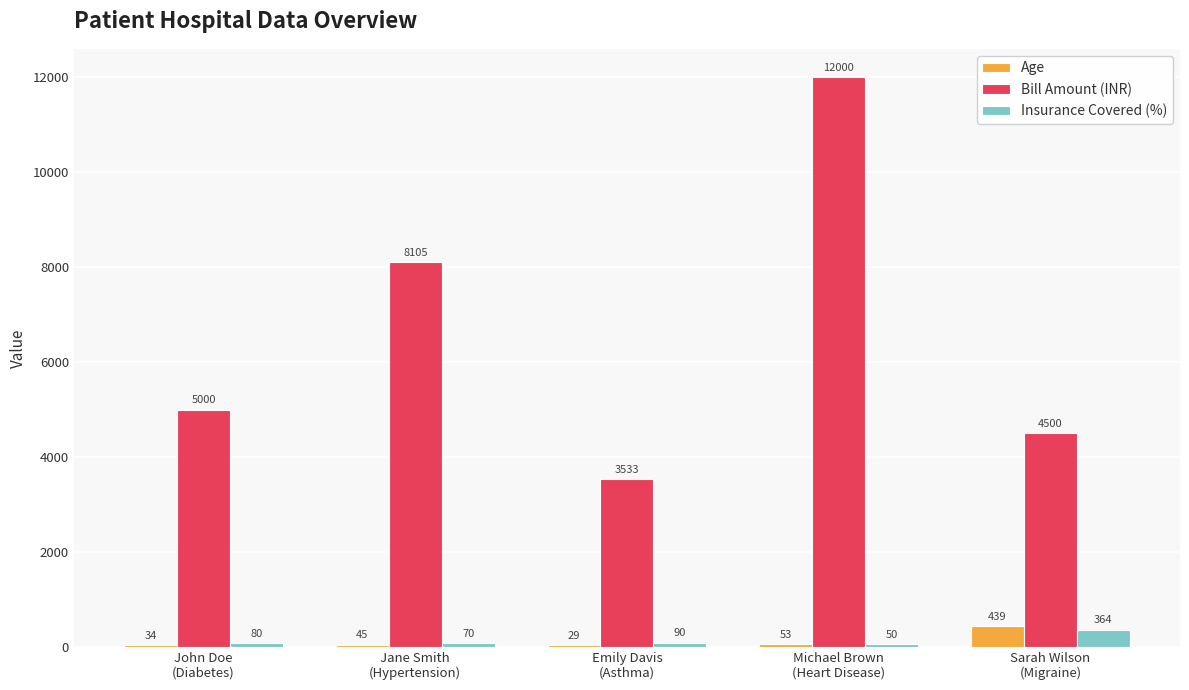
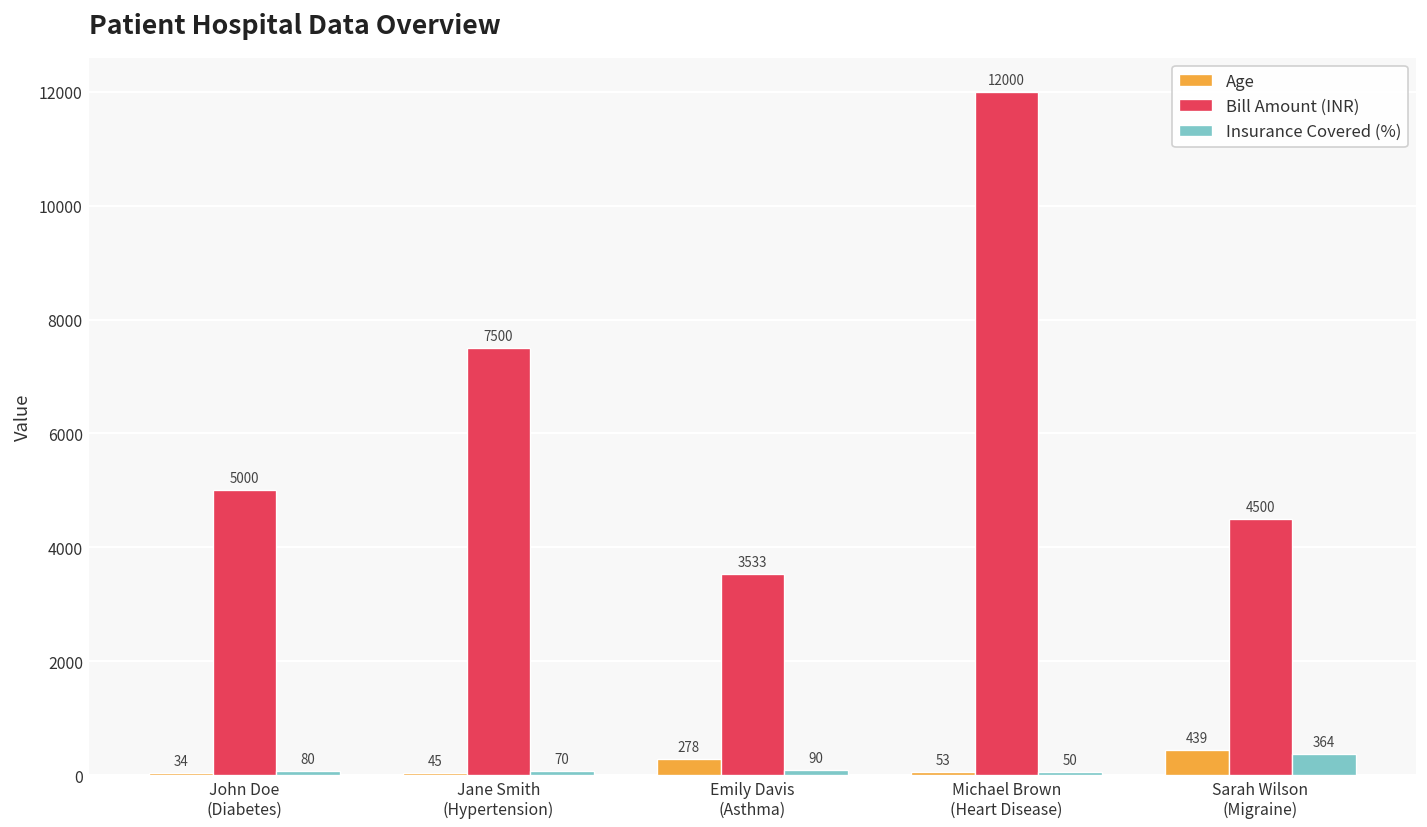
  {
    "Age": {
      "John Doe (Diabetes)": 34,
      "Jane Smith (Hypertension)": 45,
-     "Emily Davis (Asthma)": 29,
+     "Emily Davis (Asthma)": 278,
      "Michael Brown (Heart Disease)": 53,
      "Sarah Wilson (Migraine)": 439
    },
    "Bill Amount (INR)": {
      "John Doe (Diabetes)": 5000,
-     "Jane Smith (Hypertension)": 8105,
+     "Jane Smith (Hypertension)": 7500,
      "Emily Davis (Asthma)": 3533,
      "Michael Brown (Heart Disease)": 12000,
      "Sarah Wilson (Migraine)": 4500
    },
    "Insurance Covered (%)": {
      "John Doe (Diabetes)": 80,
      "Jane Smith (Hypertension)": 70,
      "Emily Davis (Asthma)": 90,
      "Michael Brown (Heart Disease)": 50,
      "Sarah Wilson (Migraine)": 364
    }
  }
